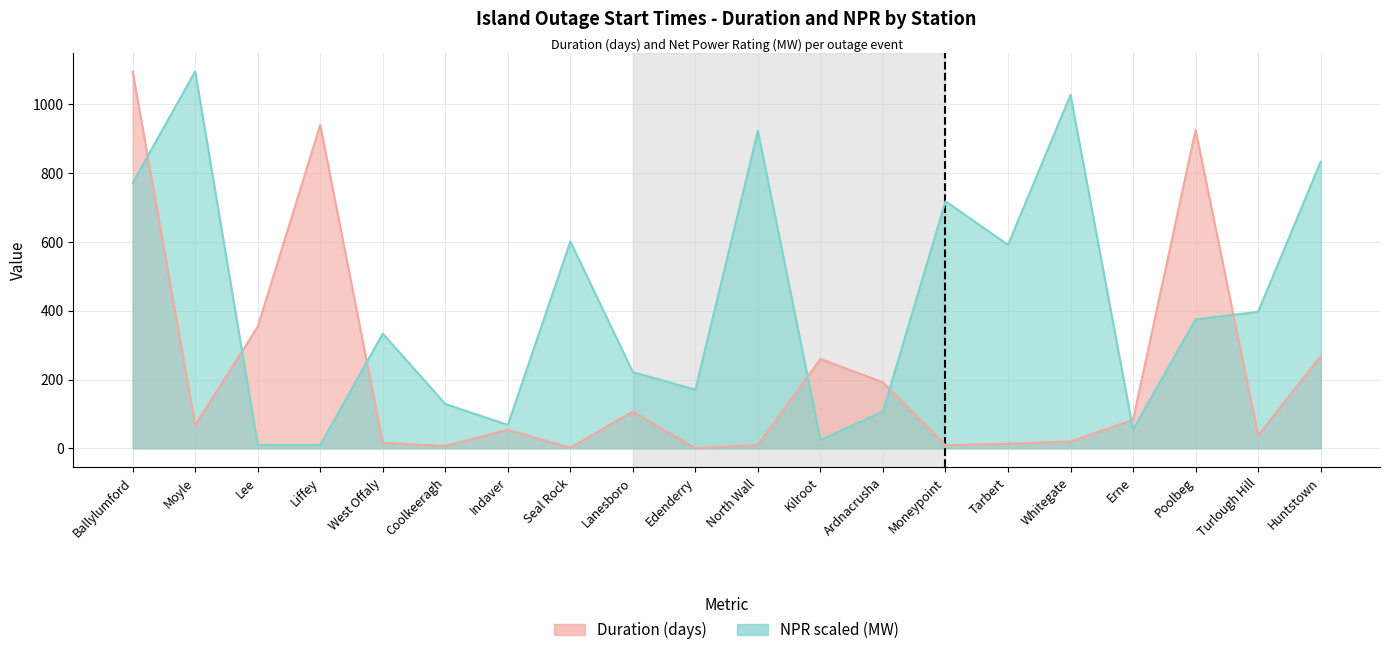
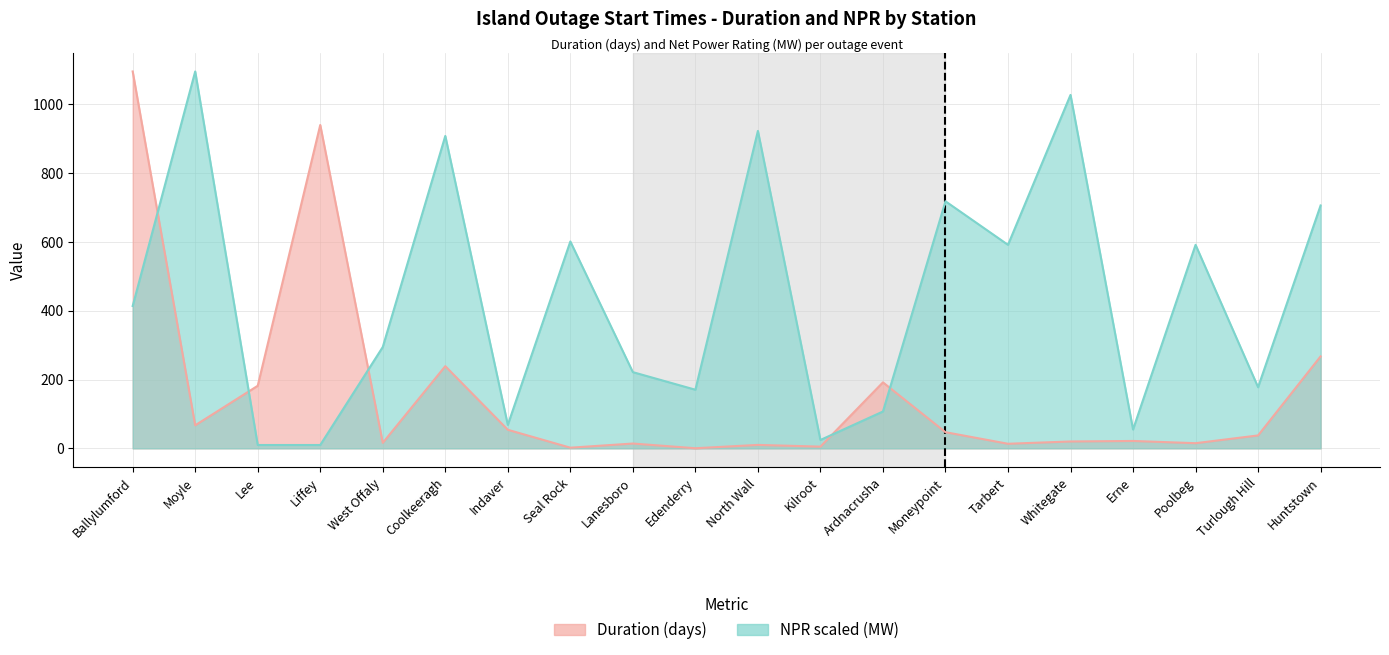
  {
    "Duration (days)": {
      "Ballylumford": 1100,
      "Moyle": 70,
-     "Lee": 350,
+     "Lee": 180,
      "Liffey": 940,
      "West Offaly": 20,
-     "Coolkeeragh": 10,
+     "Coolkeeragh": 240,
      "Indaver": 50,
      "Seal Rock": 0,
-     "Lanesboro": 110,
+     "Lanesboro": 10,
      "Edenderry": 0,
      "North Wall": 10,
-     "Kilroot": 260,
+     "Kilroot": 10,
      "Ardnacrusha": 190,
-     "Moneypoint": 10,
+     "Moneypoint": 50,
      "Tarbert": 10,
      "Whitegate": 20,
-     "Erne": 80,
-     "Poolbeg": 930,
+     "Erne": 20,
+     "Poolbeg": 20,
      "Turlough Hill": 40,
      "Huntstown": 270
    },
    "NPR scaled (MW)": {
-     "Ballylumford": 770,
+     "Ballylumford": 410,
      "Moyle": 1100,
      "Lee": 10,
      "Liffey": 10,
-     "West Offaly": 330,
-     "Coolkeeragh": 130,
+     "West Offaly": 290,
+     "Coolkeeragh": 910,
      "Indaver": 70,
      "Seal Rock": 600,
      "Lanesboro": 220,
      "Edenderry": 170,
      "North Wall": 920,
      "Kilroot": 20,
      "Ardnacrusha": 110,
      "Moneypoint": 720,
      "Tarbert": 590,
      "Whitegate": 1030,
      "Erne": 50,
-     "Poolbeg": 380,
-     "Turlough Hill": 400,
-     "Huntstown": 830
+     "Poolbeg": 590,
+     "Turlough Hill": 180,
+     "Huntstown": 710
    }
  }
